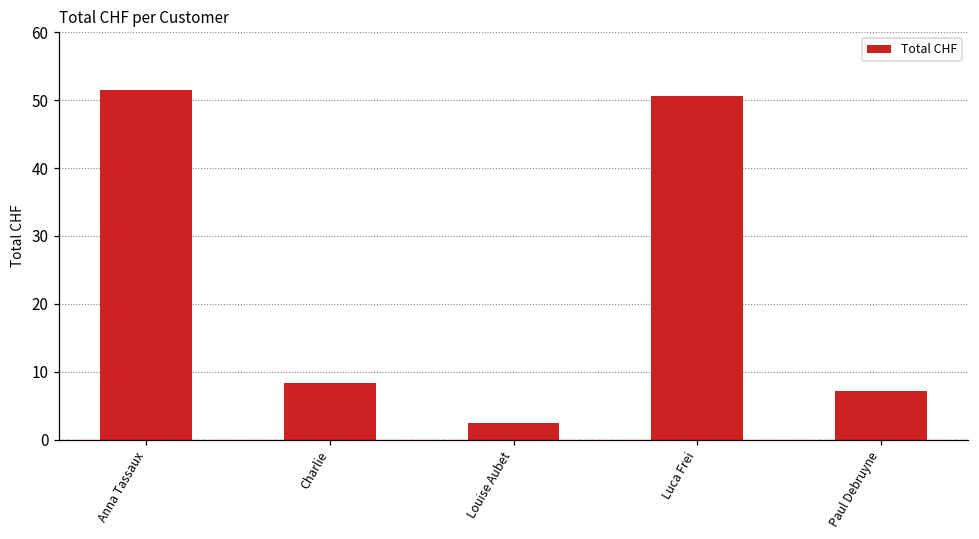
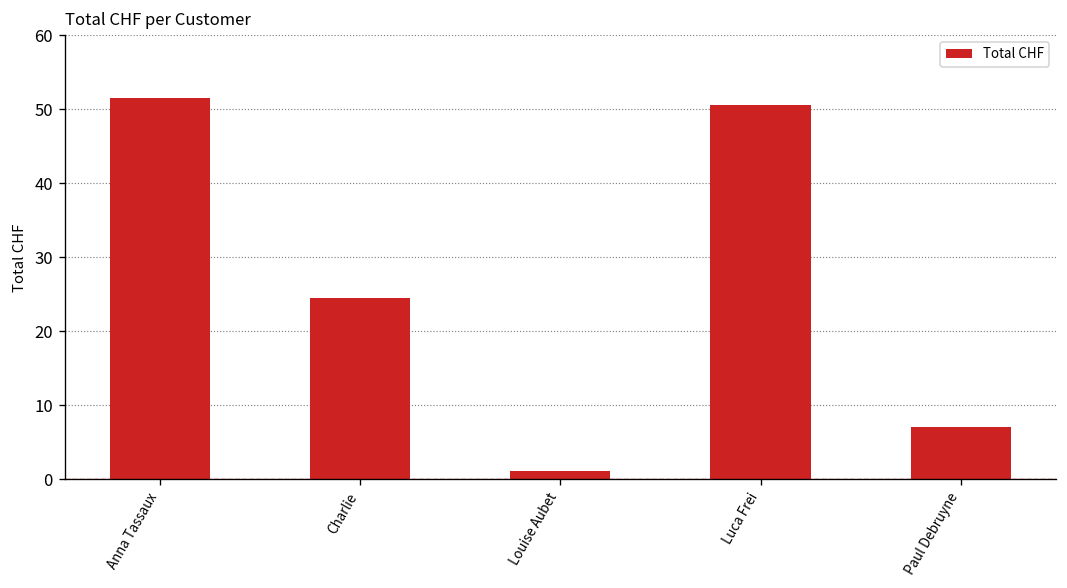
  {
    "Anna Tassaux": 52,
-   "Charlie": 8,
-   "Louise Aubet": 3,
+   "Charlie": 25,
+   "Louise Aubet": 1,
    "Luca Frei": 51,
    "Paul Debruyne": 7
  }
